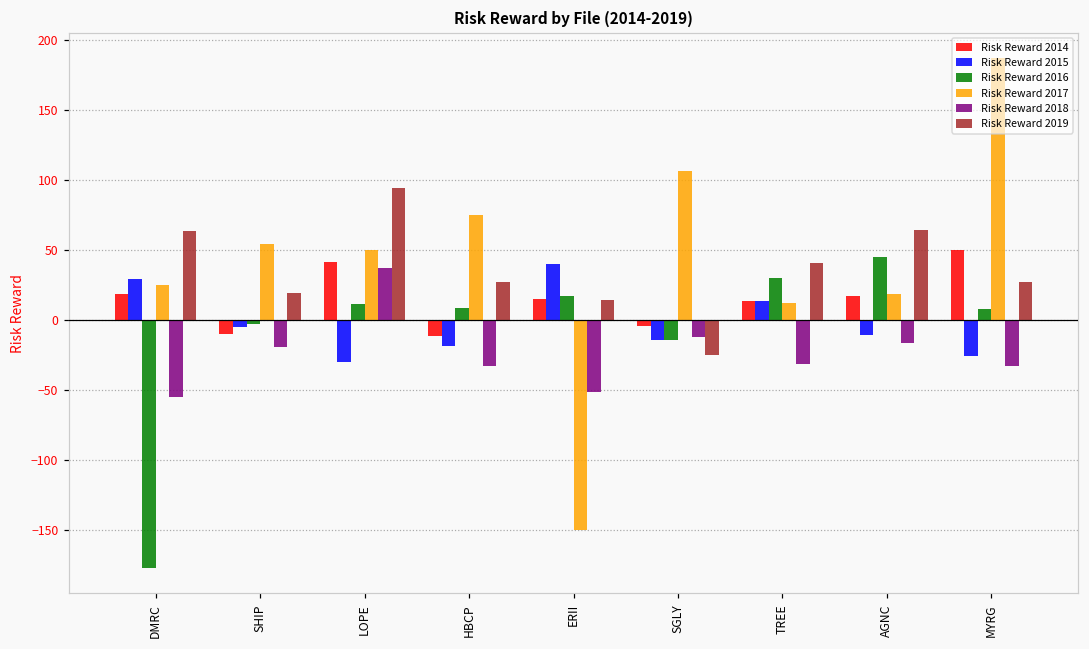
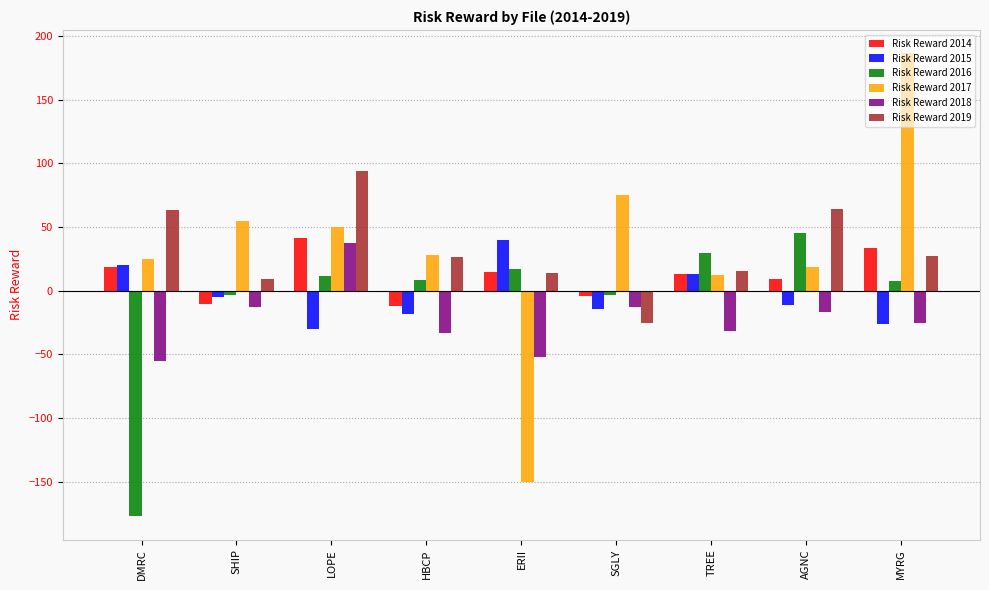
  {
    "Risk Reward 2014": {
      "DMRC": 19,
      "SHIP": -10,
      "LOPE": 41,
      "HBCP": -12,
      "ERII": 15,
      "SGLY": -5,
      "TREE": 13,
-     "AGNC": 17,
-     "MYRG": 50
+     "AGNC": 9,
+     "MYRG": 34
    },
    "Risk Reward 2015": {
-     "DMRC": 29,
+     "DMRC": 20,
      "SHIP": -5,
      "LOPE": -30,
      "HBCP": -18,
      "ERII": 40,
      "SGLY": -14,
      "TREE": 13,
      "AGNC": -11,
      "MYRG": -26
    },
    "Risk Reward 2016": {
      "DMRC": -177,
      "SHIP": -3,
      "LOPE": 11,
      "HBCP": 8,
      "ERII": 17,
-     "SGLY": -15,
+     "SGLY": -4,
      "TREE": 30,
      "AGNC": 45,
      "MYRG": 8
    },
    "Risk Reward 2017": {
      "DMRC": 25,
      "SHIP": 54,
      "LOPE": 50,
-     "HBCP": 75,
+     "HBCP": 28,
      "ERII": -150,
-     "SGLY": 106,
+     "SGLY": 75,
      "TREE": 12,
      "AGNC": 19
    },
    "Risk Reward 2018": {
      "DMRC": -55,
-     "SHIP": -19,
+     "SHIP": -13,
      "LOPE": 37,
      "HBCP": -33,
      "ERII": -52,
      "SGLY": -12,
      "TREE": -32,
      "AGNC": -16,
-     "MYRG": -33
+     "MYRG": -25
    },
    "Risk Reward 2019": {
      "DMRC": 63,
-     "SHIP": 19,
+     "SHIP": 9,
      "LOPE": 94,
      "HBCP": 27,
      "ERII": 14,
      "SGLY": -25,
-     "TREE": 41,
+     "TREE": 16,
      "AGNC": 64,
      "MYRG": 27
    }
  }
